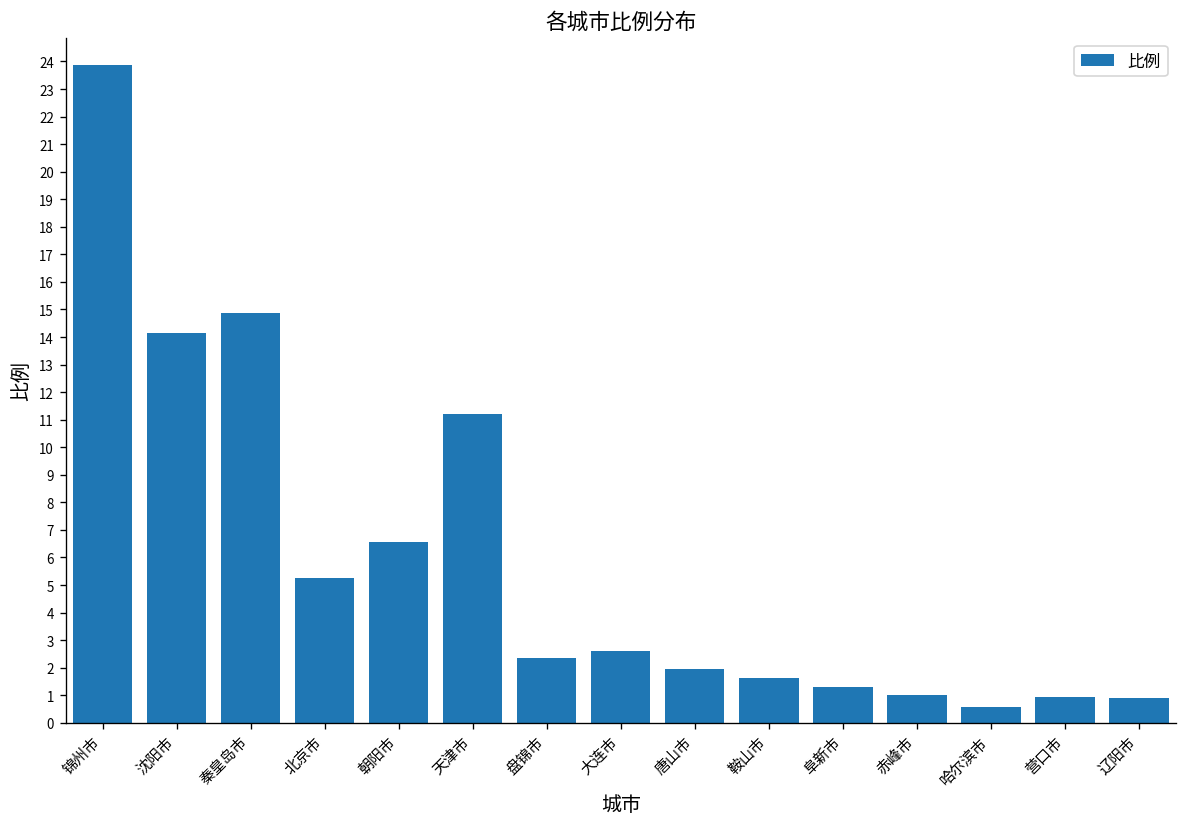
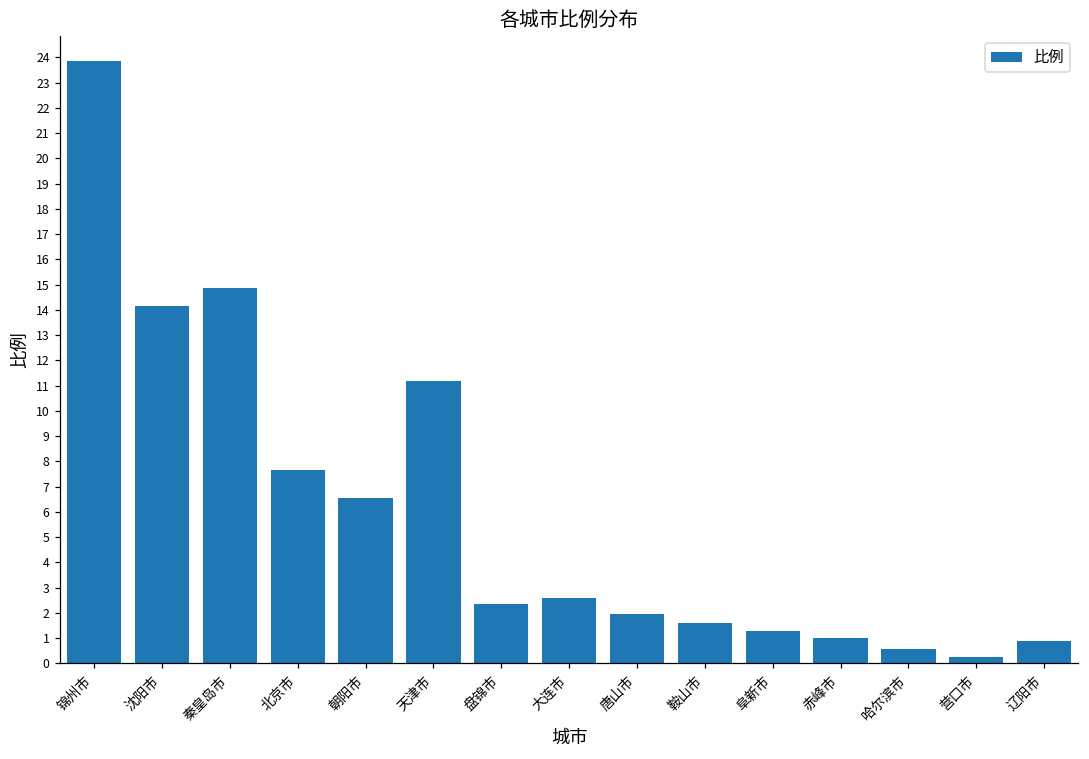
  {
    "锦州市": 23.9,
    "沈阳市": 14.1,
    "秦皇岛市": 14.9,
-   "北京市": 5.3,
+   "北京市": 7.7,
    "朝阳市": 6.6,
    "天津市": 11.2,
    "盘锦市": 2.4,
    "大连市": 2.6,
    "唐山市": 2.0,
    "鞍山市": 1.6,
    "阜新市": 1.3,
    "赤峰市": 1.0,
    "哈尔滨市": 0.6,
-   "营口市": 0.9,
+   "营口市": 0.3,
    "辽阳市": 0.9
  }
